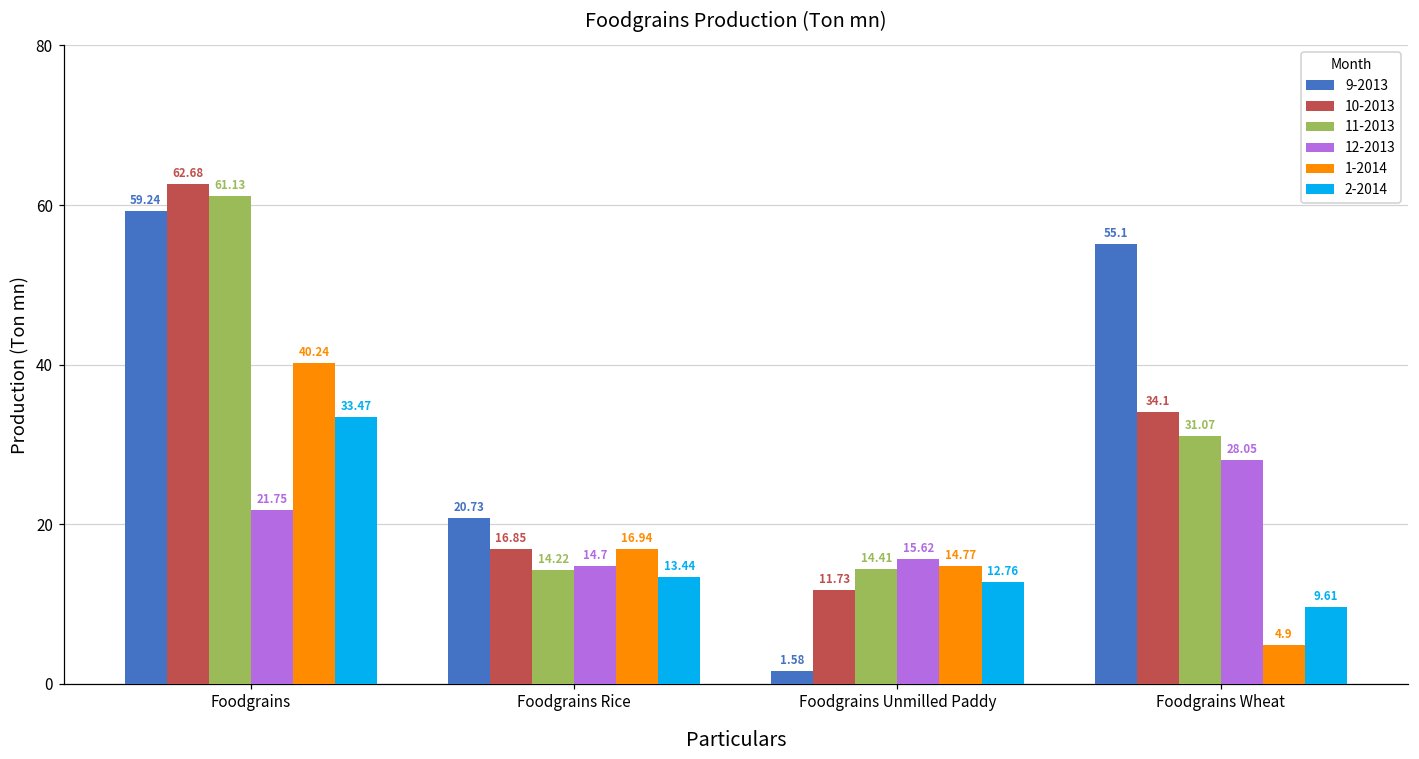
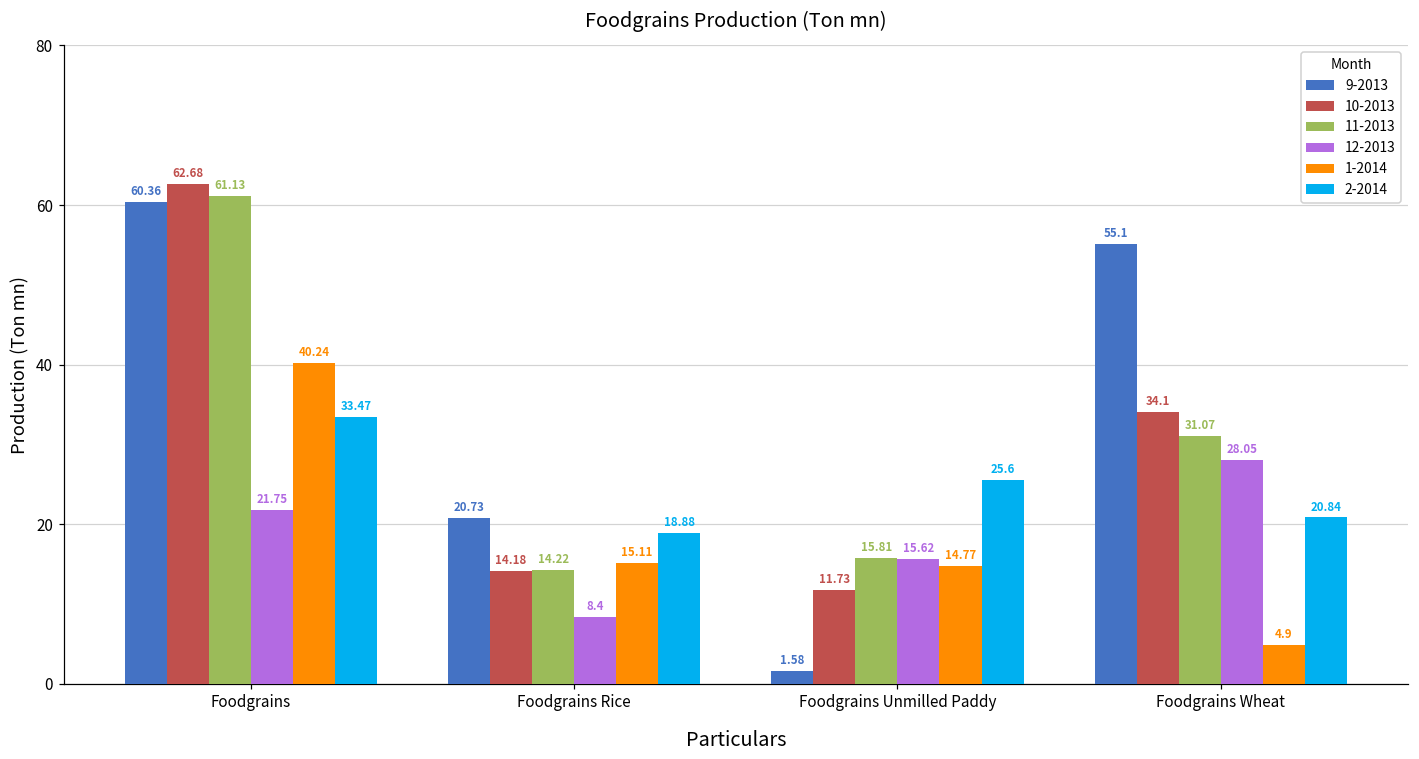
  {
    "9-2013": {
-     "Foodgrains": 59.24,
+     "Foodgrains": 60.36,
      "Foodgrains Rice": 20.73,
      "Foodgrains Unmilled Paddy": 1.58,
      "Foodgrains Wheat": 55.1
    },
    "10-2013": {
      "Foodgrains": 62.68,
-     "Foodgrains Rice": 16.85,
+     "Foodgrains Rice": 14.18,
      "Foodgrains Unmilled Paddy": 11.73,
      "Foodgrains Wheat": 34.1
    },
    "11-2013": {
      "Foodgrains": 61.13,
      "Foodgrains Rice": 14.22,
-     "Foodgrains Unmilled Paddy": 14.41,
+     "Foodgrains Unmilled Paddy": 15.81,
      "Foodgrains Wheat": 31.07
    },
    "12-2013": {
      "Foodgrains": 21.75,
-     "Foodgrains Rice": 14.7,
+     "Foodgrains Rice": 8.4,
      "Foodgrains Unmilled Paddy": 15.62,
      "Foodgrains Wheat": 28.05
    },
    "1-2014": {
      "Foodgrains": 40.24,
-     "Foodgrains Rice": 16.94,
+     "Foodgrains Rice": 15.11,
      "Foodgrains Unmilled Paddy": 14.77,
      "Foodgrains Wheat": 4.9
    },
    "2-2014": {
      "Foodgrains": 33.47,
-     "Foodgrains Rice": 13.44,
-     "Foodgrains Unmilled Paddy": 12.76,
-     "Foodgrains Wheat": 9.61
+     "Foodgrains Rice": 18.88,
+     "Foodgrains Unmilled Paddy": 25.6,
+     "Foodgrains Wheat": 20.84
    }
  }
